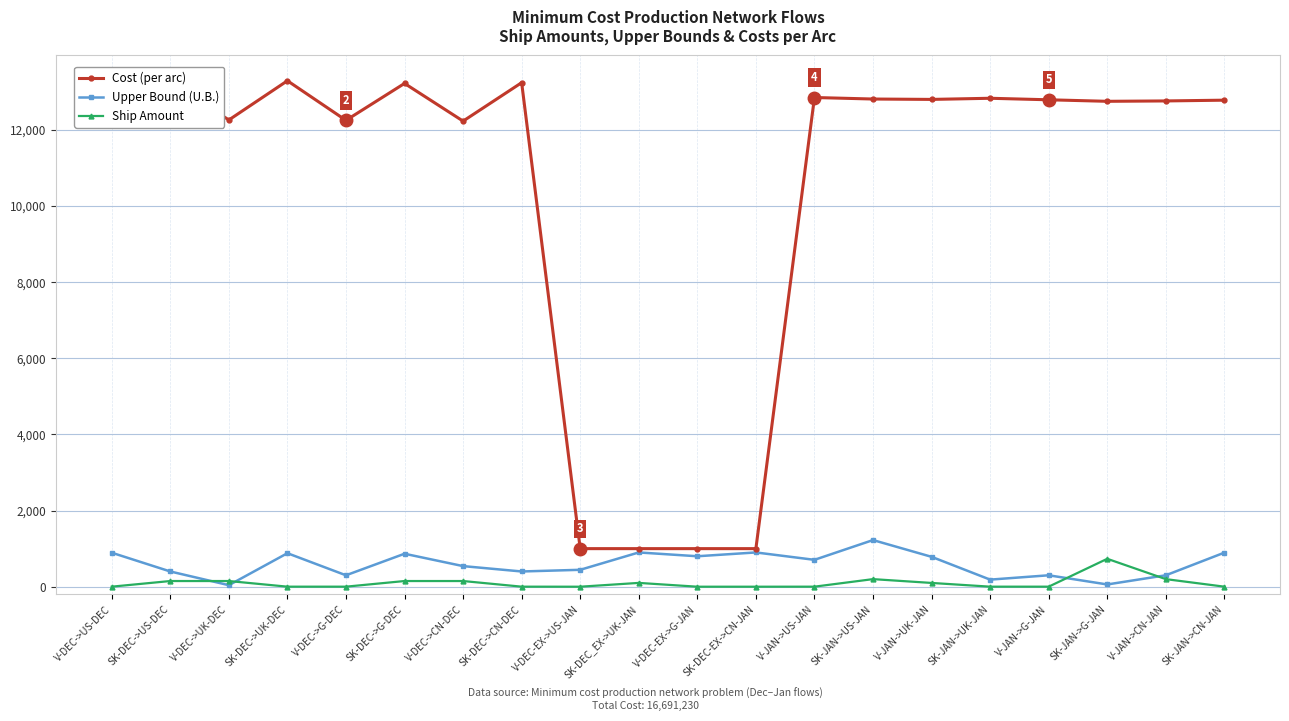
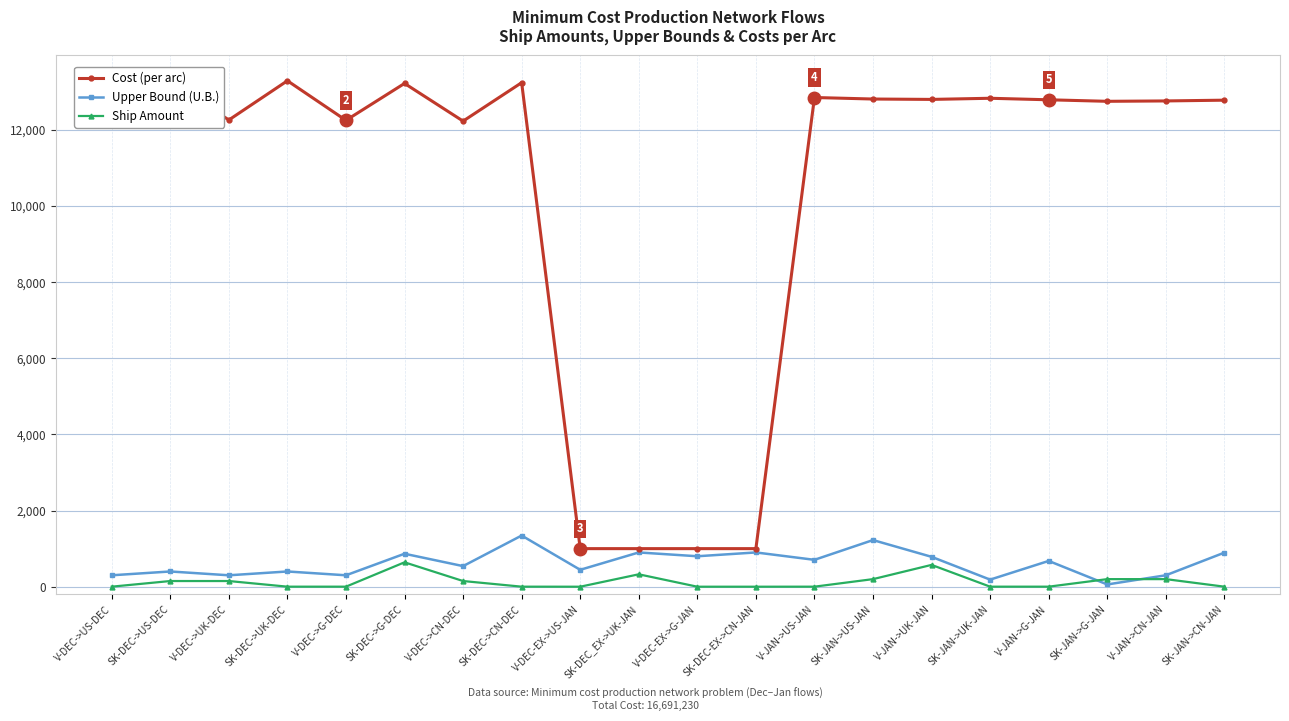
  {
    "Upper Bound (U.B.)": {
-     "V-DEC->US-DEC": "900",
+     "V-DEC->US-DEC": "300",
      "SK-DEC->US-DEC": "400",
-     "V-DEC->UK-DEC": "0",
-     "SK-DEC->UK-DEC": "900",
+     "V-DEC->UK-DEC": "300",
+     "SK-DEC->UK-DEC": "400",
      "V-DEC->G-DEC": "300",
      "SK-DEC->G-DEC": "900",
      "V-DEC->CN-DEC": "500",
-     "SK-DEC->CN-DEC": "400",
+     "SK-DEC->CN-DEC": "1,300",
      "V-DEC-EX->US-JAN": "400",
      "SK-DEC_EX->UK-JAN": "900",
      "V-DEC-EX->G-JAN": "800",
      "SK-DEC-EX->CN-JAN": "900",
      "V-JAN->US-JAN": "700",
      "SK-JAN->US-JAN": "1,200",
      "V-JAN->UK-JAN": "800",
      "SK-JAN->UK-JAN": "200",
-     "V-JAN->G-JAN": "300",
+     "V-JAN->G-JAN": "700",
      "SK-JAN->G-JAN": "100",
      "V-JAN->CN-JAN": "300",
      "SK-JAN->CN-JAN": "900"
    },
    "Ship Amount": {
      "V-DEC->US-DEC": "0",
      "SK-DEC->US-DEC": "100",
      "V-DEC->UK-DEC": "100",
      "SK-DEC->UK-DEC": "0",
      "V-DEC->G-DEC": "0",
-     "SK-DEC->G-DEC": "100",
+     "SK-DEC->G-DEC": "600",
      "V-DEC->CN-DEC": "100",
      "SK-DEC->CN-DEC": "0",
      "V-DEC-EX->US-JAN": "0",
-     "SK-DEC_EX->UK-JAN": "100",
+     "SK-DEC_EX->UK-JAN": "300",
      "V-DEC-EX->G-JAN": "0",
      "SK-DEC-EX->CN-JAN": "0",
      "V-JAN->US-JAN": "0",
      "SK-JAN->US-JAN": "200",
-     "V-JAN->UK-JAN": "100",
+     "V-JAN->UK-JAN": "600",
      "SK-JAN->UK-JAN": "0",
      "V-JAN->G-JAN": "0",
-     "SK-JAN->G-JAN": "700",
+     "SK-JAN->G-JAN": "200",
      "V-JAN->CN-JAN": "200",
      "SK-JAN->CN-JAN": "0"
    }
  }
